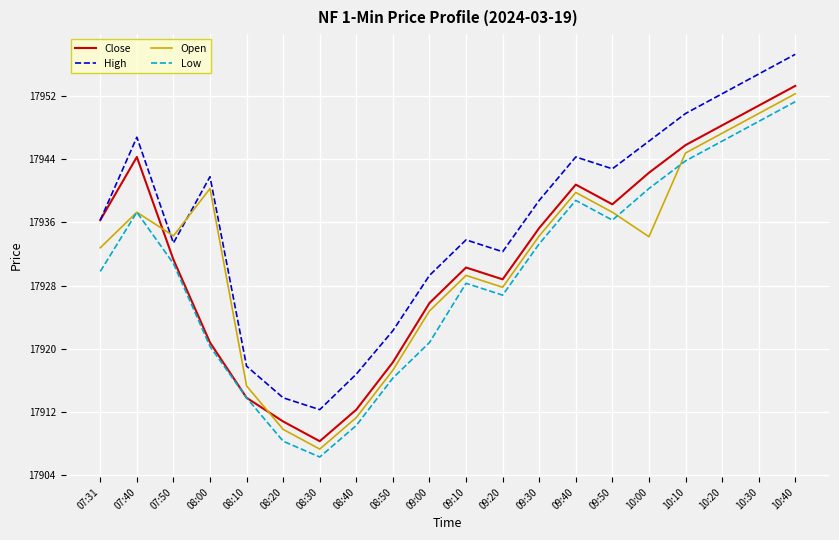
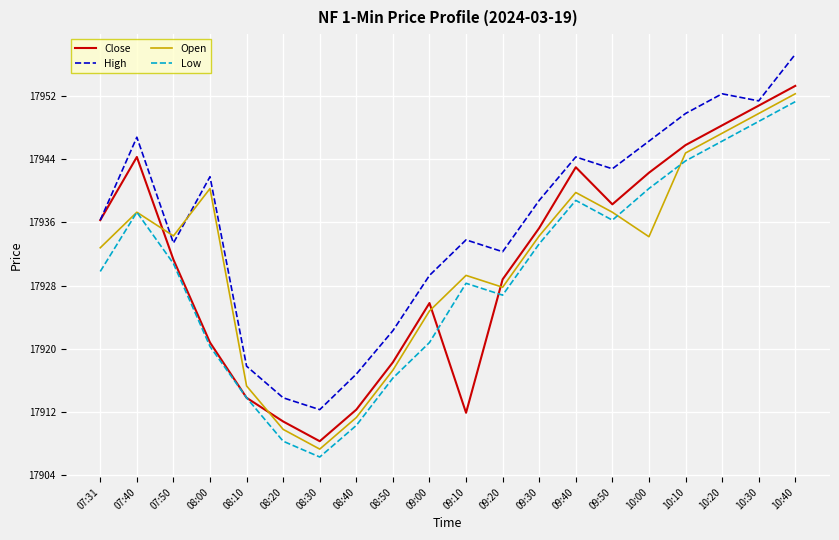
  {
    "Close": {
      "07:40": 17944,
      "07:50": 17931,
      "08:00": 17921,
      "08:20": 17911,
      "08:30": 17908,
      "08:40": 17912,
      "08:50": 17918,
      "09:00": 17926,
-     "09:10": 17930,
+     "09:10": 17912,
      "09:20": 17929,
      "09:30": 17935,
-     "09:40": 17941,
+     "09:40": 17943,
      "09:50": 17938,
      "10:00": 17942,
      "10:10": 17946,
      "10:20": 17948,
      "10:30": 17951,
      "10:40": 17953
    },
    "High": {
      "07:40": 17947,
      "07:50": 17933,
      "08:00": 17942,
      "08:10": 17918,
      "08:20": 17914,
      "08:30": 17912,
      "08:40": 17917,
      "08:50": 17922,
      "09:00": 17929,
      "09:10": 17934,
      "09:20": 17932,
      "09:30": 17939,
      "09:40": 17944,
      "09:50": 17943,
      "10:00": 17946,
      "10:10": 17950,
      "10:20": 17952,
-     "10:30": 17955,
+     "10:30": 17951,
      "10:40": 17957
    },
    "Open": {
      "07:31": 17933,
      "07:50": 17934,
      "08:00": 17940,
      "08:10": 17915,
      "08:20": 17910,
      "08:30": 17907,
      "08:40": 17911,
      "08:50": 17917,
      "09:00": 17925,
      "09:10": 17929,
      "09:20": 17928,
      "09:30": 17934,
      "09:40": 17940,
      "09:50": 17937,
      "10:00": 17934,
      "10:10": 17945,
      "10:20": 17947,
      "10:30": 17950,
      "10:40": 17952
    },
    "Low": {
      "07:31": 17930,
      "07:50": 17931,
      "08:00": 17920,
      "08:20": 17908,
      "08:30": 17906,
      "08:40": 17910,
      "08:50": 17916,
      "09:00": 17921,
      "09:10": 17928,
      "09:20": 17927,
      "09:30": 17933,
      "09:40": 17939,
      "09:50": 17936,
      "10:00": 17940,
      "10:10": 17944,
      "10:20": 17946,
      "10:30": 17949,
      "10:40": 17951
    }
  }
